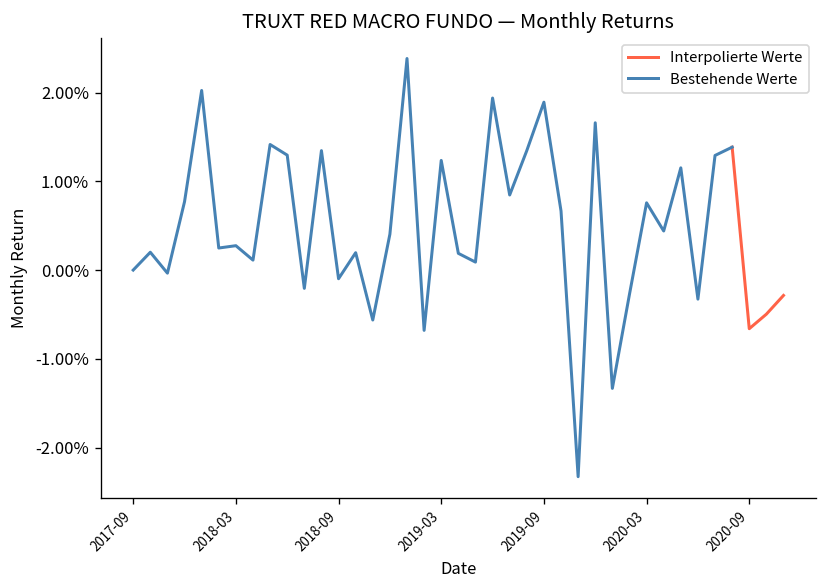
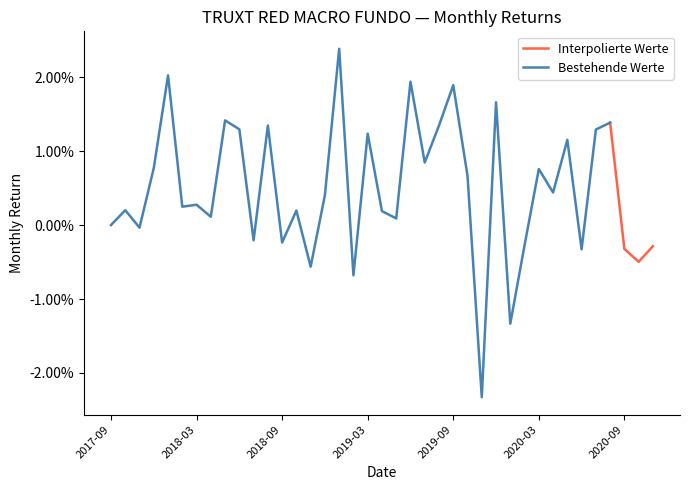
  {
    "Interpolierte Werte": {
-     "2020-09": "-0.7%"
+     "2020-09": "-0.3%"
    },
    "Bestehende Werte": {
      "2017-09": "0.0%",
      "2018-03": "0.3%",
-     "2018-09": "-0.1%",
+     "2018-09": "-0.2%",
      "2019-03": "1.2%",
      "2019-09": "1.9%",
      "2020-03": "0.8%"
    }
  }
